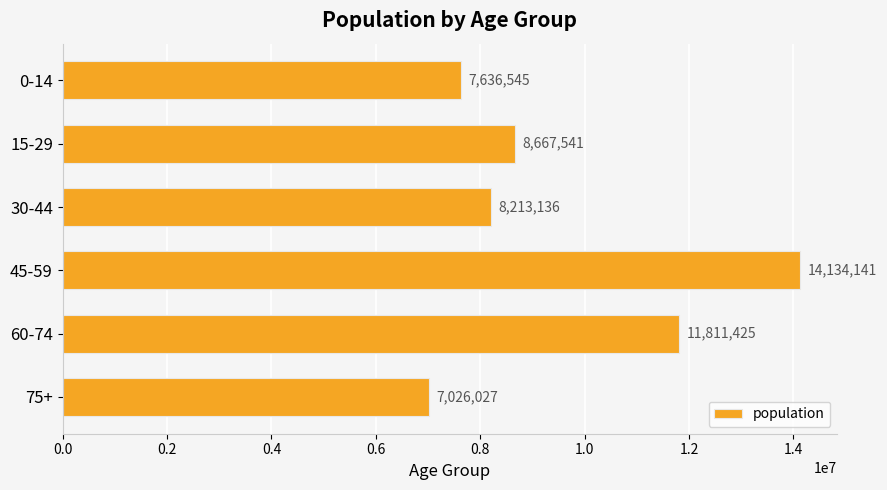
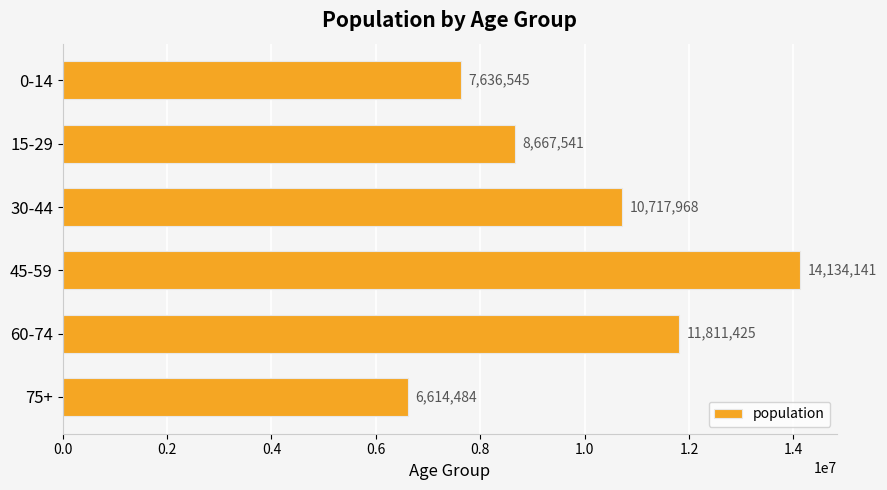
  {
    "0-14": "7,636,545",
    "15-29": "8,667,541",
-   "30-44": "8,213,136",
+   "30-44": "10,717,968",
    "45-59": "14,134,141",
    "60-74": "11,811,425",
-   "75+": "7,026,027"
+   "75+": "6,614,484"
  }
